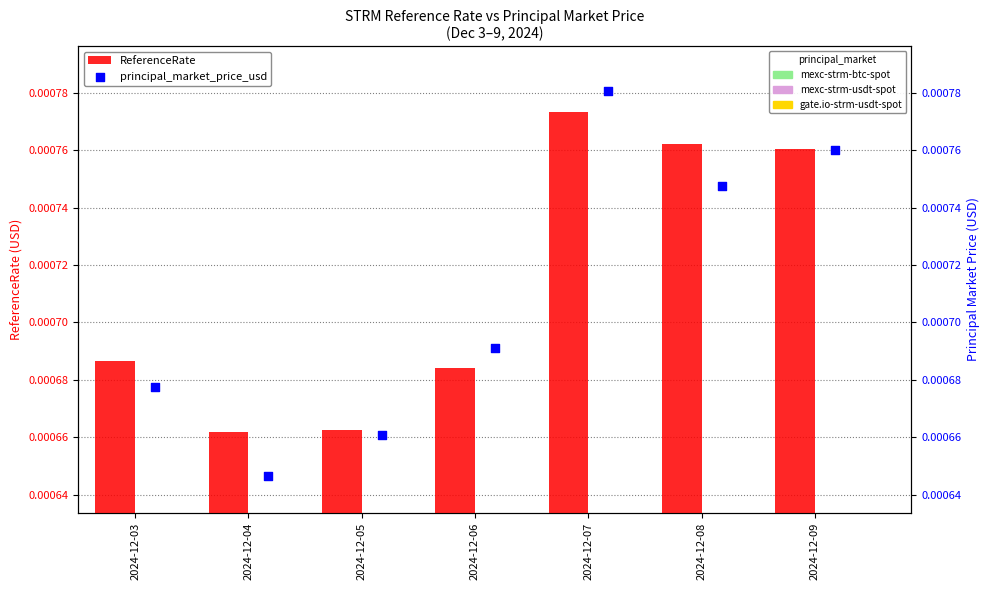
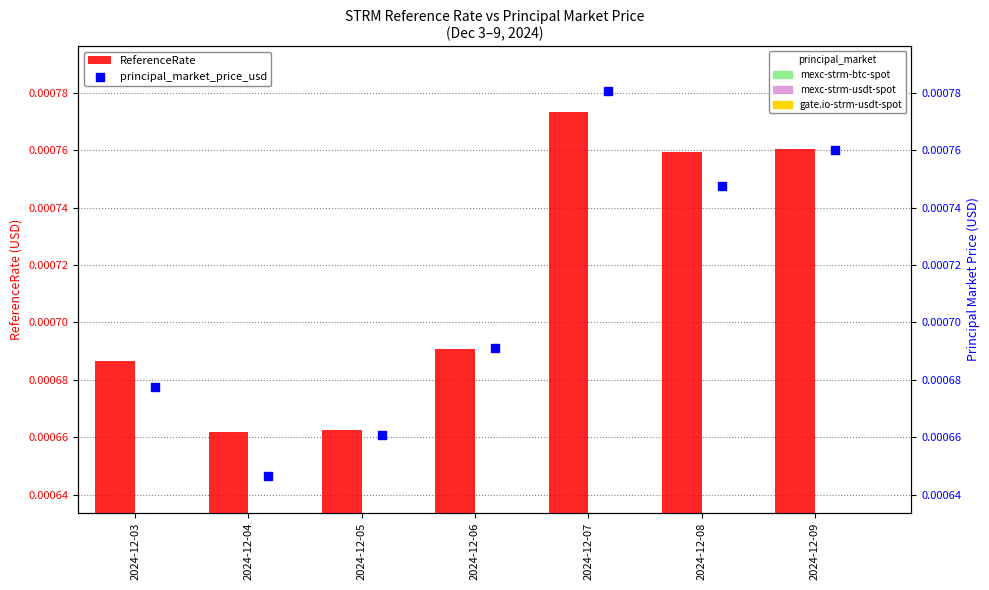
  {
    "ReferenceRate": {
      "2024-12-03": 0.000686,
      "2024-12-04": 0.000662,
      "2024-12-05": 0.000663,
-     "2024-12-06": 0.000684,
+     "2024-12-06": 0.000691,
      "2024-12-07": 0.000773,
-     "2024-12-08": 0.000762,
+     "2024-12-08": 0.000759,
      "2024-12-09": 0.000760
    }
  }
